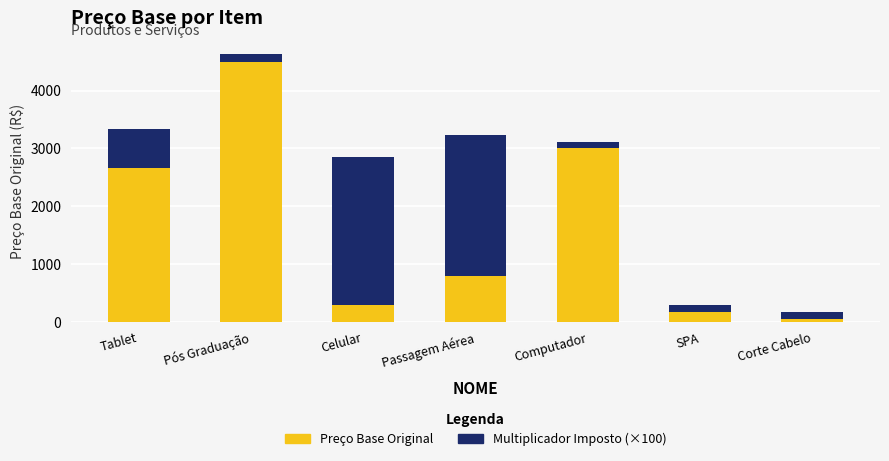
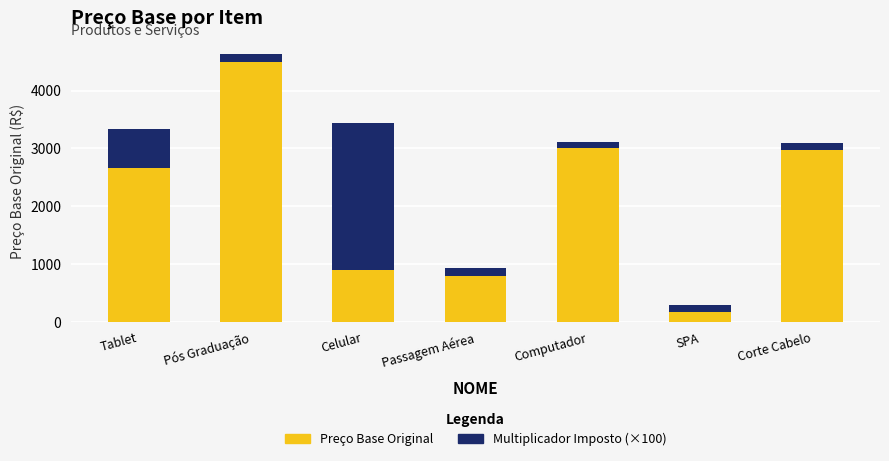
  {
    "Preço Base Original": {
      "Tablet": 2700,
      "Pós Graduação": 4500,
-     "Celular": 300,
+     "Celular": 900,
      "Passagem Aérea": 800,
      "Computador": 3000,
      "SPA": 200,
-     "Corte Cabelo": 100
+     "Corte Cabelo": 3000
    },
    "Multiplicador Imposto (×100)": {
      "Tablet": 700,
      "Pós Graduação": 100,
      "Celular": 2500,
-     "Passagem Aérea": 2400,
+     "Passagem Aérea": 100,
      "Computador": 100,
      "SPA": 100,
      "Corte Cabelo": 100
    }
  }
